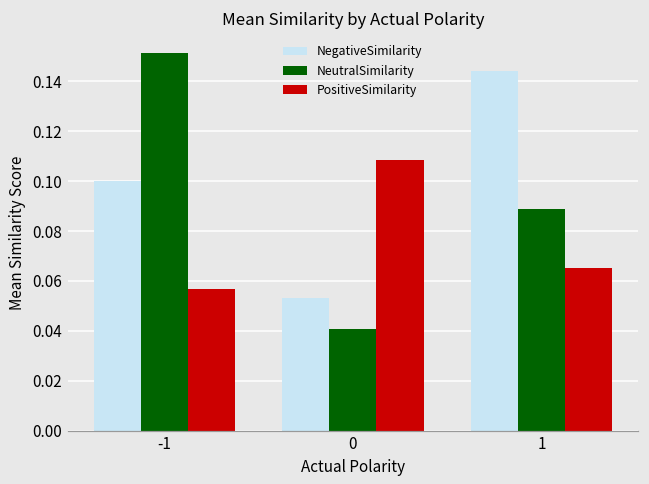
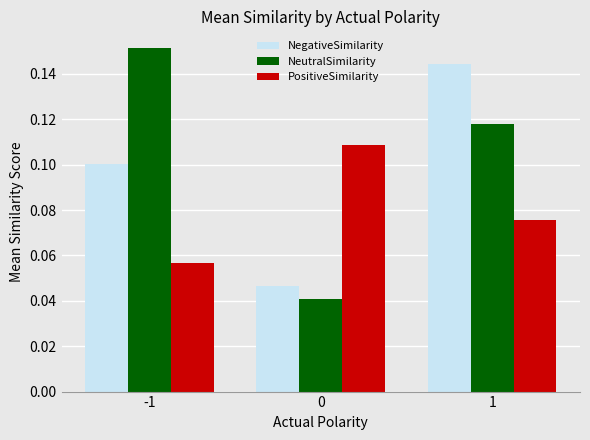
  {
    "NegativeSimilarity": {
      "-1": 0.100,
-     "0": 0.053,
+     "0": 0.047,
      "1": 0.144
    },
    "NeutralSimilarity": {
      "-1": 0.151,
      "0": 0.041,
-     "1": 0.089
+     "1": 0.118
    },
    "PositiveSimilarity": {
      "-1": 0.057,
      "0": 0.109,
-     "1": 0.065
+     "1": 0.076
    }
  }
